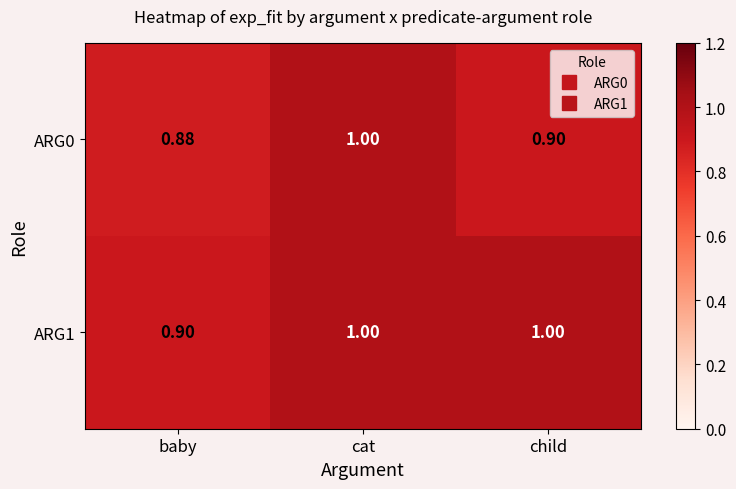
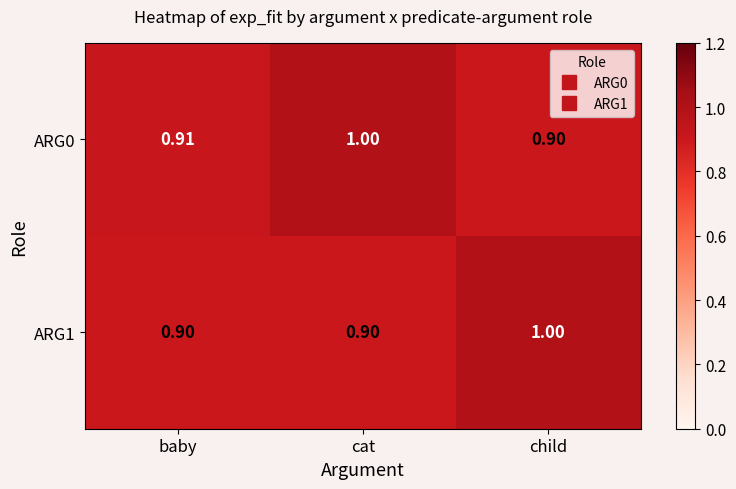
  {
    "ARG0": {
-     "baby": 0.88,
+     "baby": 0.91,
      "cat": 1.00,
      "child": 0.90
    },
    "ARG1": {
      "baby": 0.90,
-     "cat": 1.00,
+     "cat": 0.90,
      "child": 1.00
    }
  }
